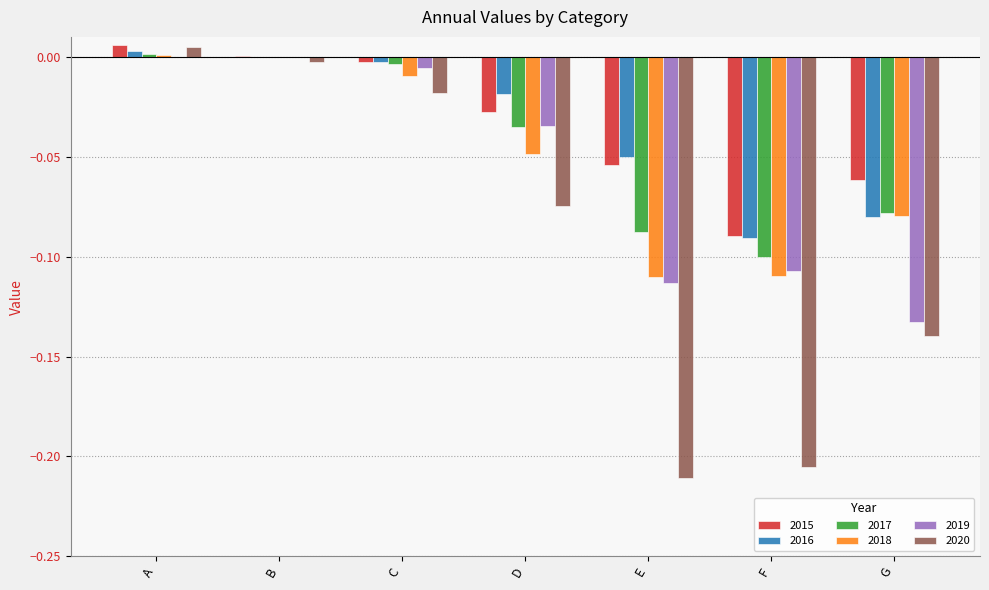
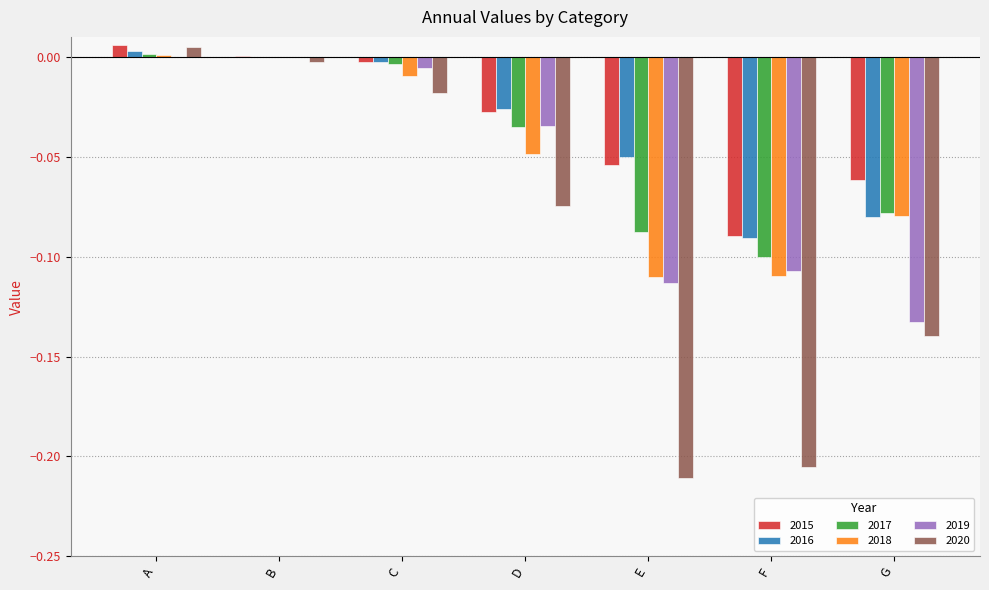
  {
    "2015": {
      "A": 0.006,
      "C": -0.003,
      "D": -0.028,
      "E": -0.054,
      "F": -0.090,
      "G": -0.061
    },
    "2016": {
      "A": 0.003,
      "C": -0.002,
-     "D": -0.018,
+     "D": -0.026,
      "E": -0.050,
      "F": -0.091,
      "G": -0.080
    },
    "2017": {
      "B": 0.000,
      "C": -0.003,
      "D": -0.035,
      "E": -0.087,
      "F": -0.100,
      "G": -0.078
    },
    "2018": {
      "C": -0.009,
      "D": -0.049,
      "E": -0.110,
      "F": -0.110,
      "G": -0.080
    },
    "2019": {
      "C": -0.005,
      "D": -0.035,
      "E": -0.113,
      "F": -0.107,
      "G": -0.133
    },
    "2020": {
      "A": 0.005,
      "B": -0.003,
      "C": -0.018,
      "D": -0.075,
      "E": -0.211,
      "F": -0.205,
      "G": -0.140
    }
  }
